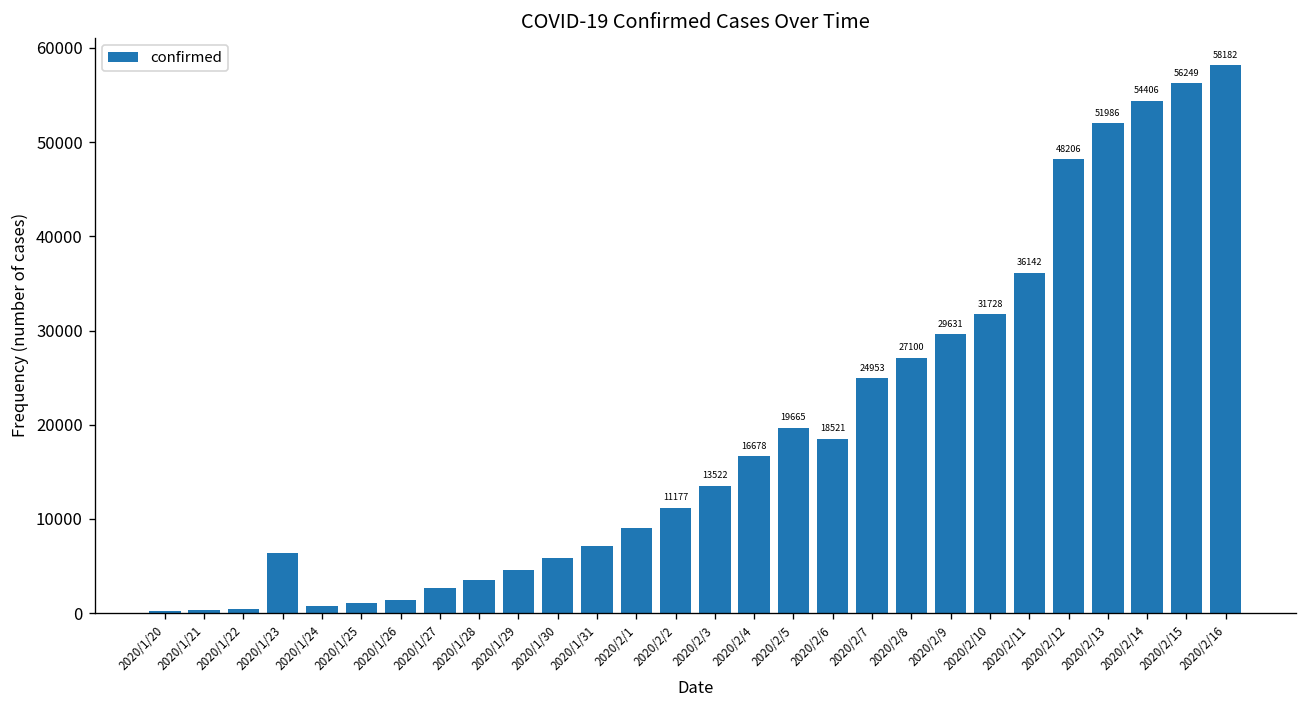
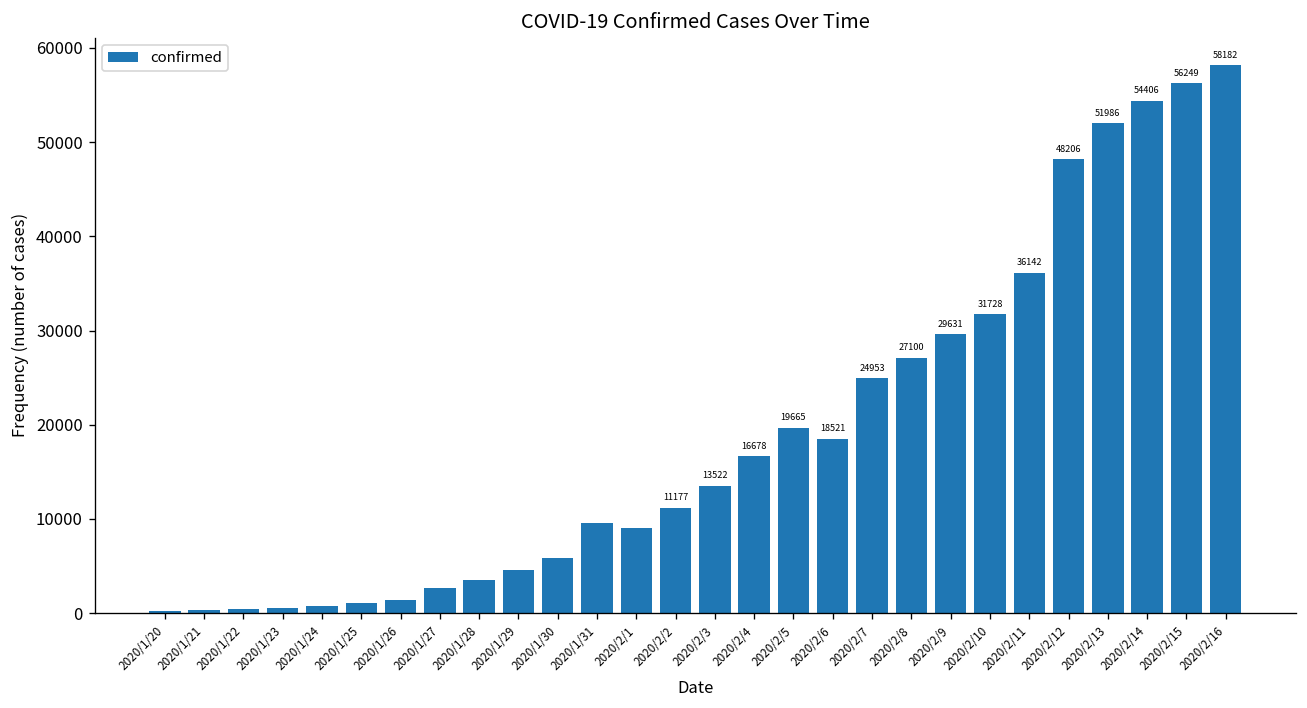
  {
    "2020/1/21": 0,
    "2020/1/22": 0,
-   "2020/1/23": 6000,
+   "2020/1/23": 1000,
    "2020/1/24": 1000,
    "2020/1/25": 1000,
    "2020/1/26": 1000,
    "2020/1/27": 3000,
    "2020/1/28": 4000,
    "2020/1/29": 5000,
    "2020/1/30": 6000,
-   "2020/1/31": 7000,
+   "2020/1/31": 10000,
    "2020/2/1": 9000
  }
